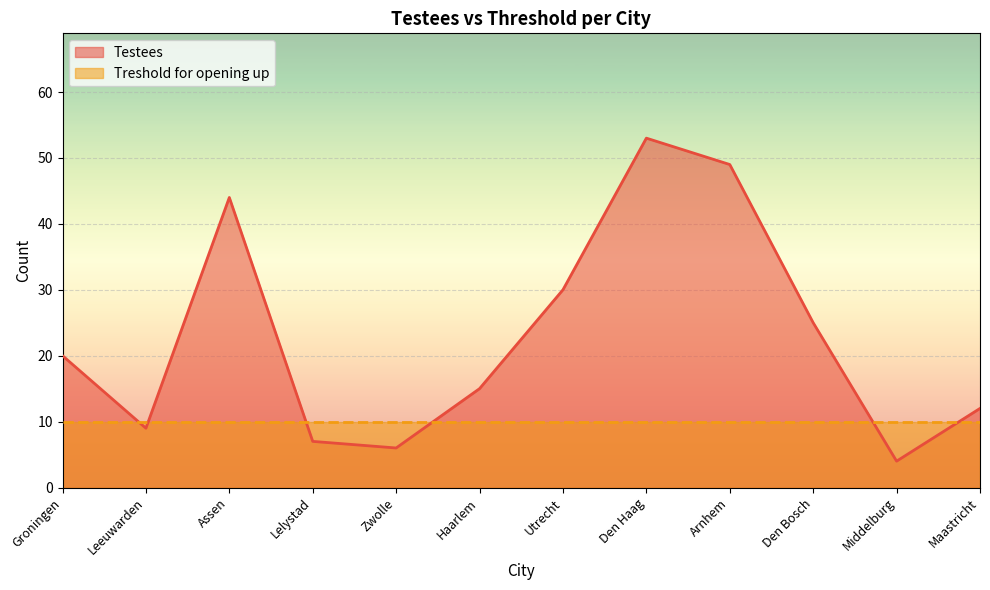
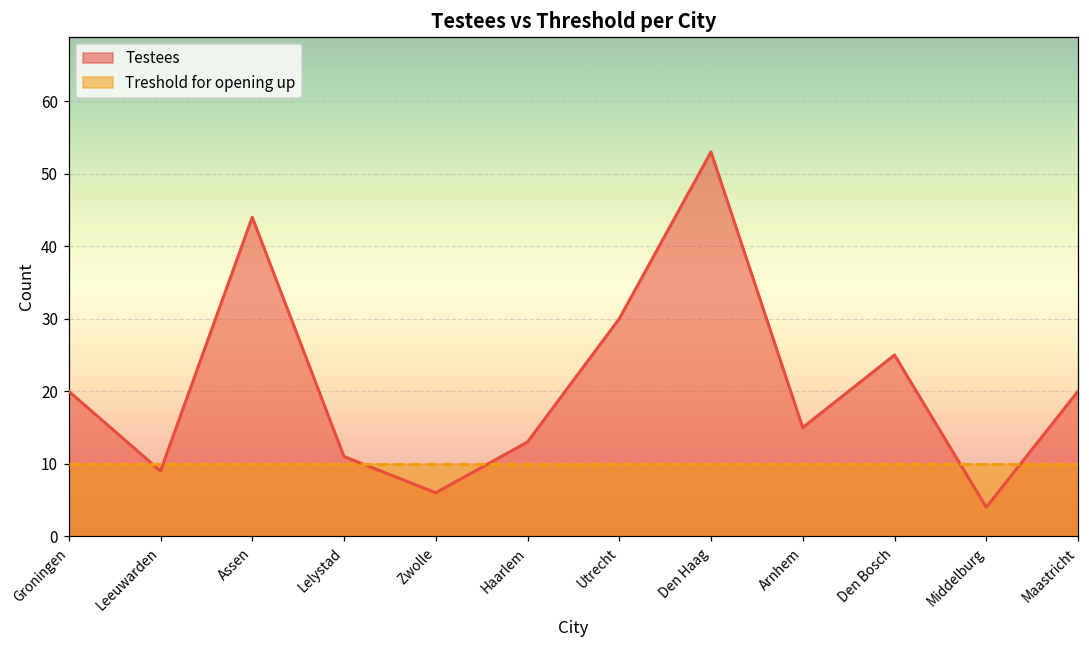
  {
    "Testees": {
      "Groningen": 20,
      "Leeuwarden": 9,
      "Assen": 44,
-     "Lelystad": 7,
+     "Lelystad": 11,
      "Zwolle": 6,
-     "Haarlem": 15,
+     "Haarlem": 13,
      "Utrecht": 30,
      "Den Haag": 53,
-     "Arnhem": 49,
+     "Arnhem": 15,
      "Den Bosch": 25,
      "Middelburg": 4,
-     "Maastricht": 12
+     "Maastricht": 20
    },
    "Treshold for opening up": {
      "Groningen": 10,
      "Leeuwarden": 10,
      "Assen": 10,
      "Lelystad": 10,
      "Zwolle": 10,
      "Haarlem": 10,
      "Utrecht": 10,
      "Den Haag": 10,
      "Arnhem": 10,
      "Den Bosch": 10,
      "Middelburg": 10,
      "Maastricht": 10
    }
  }
